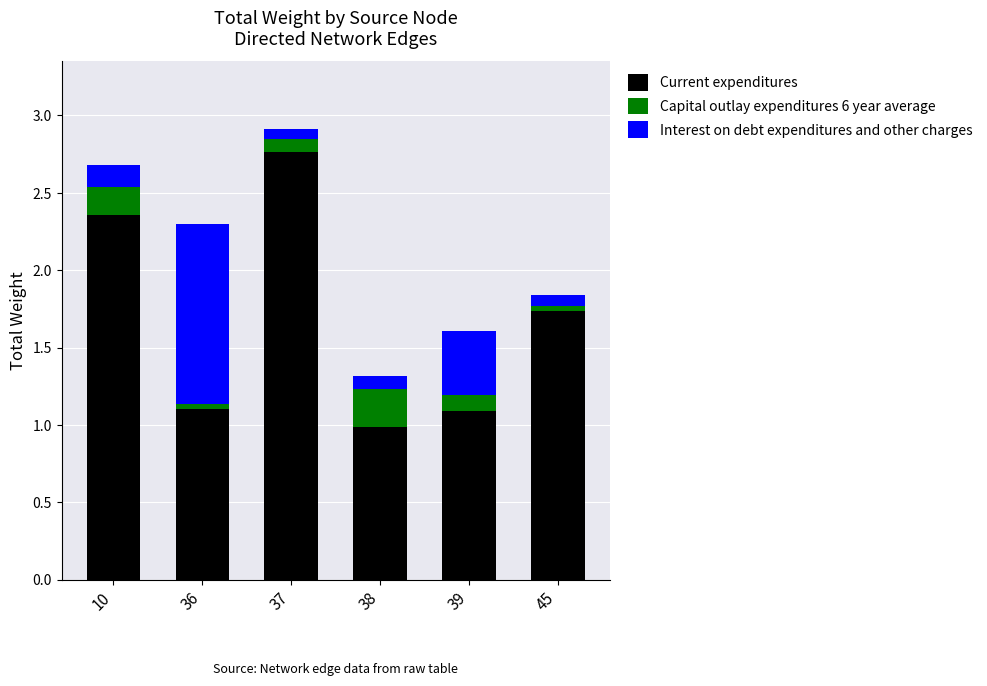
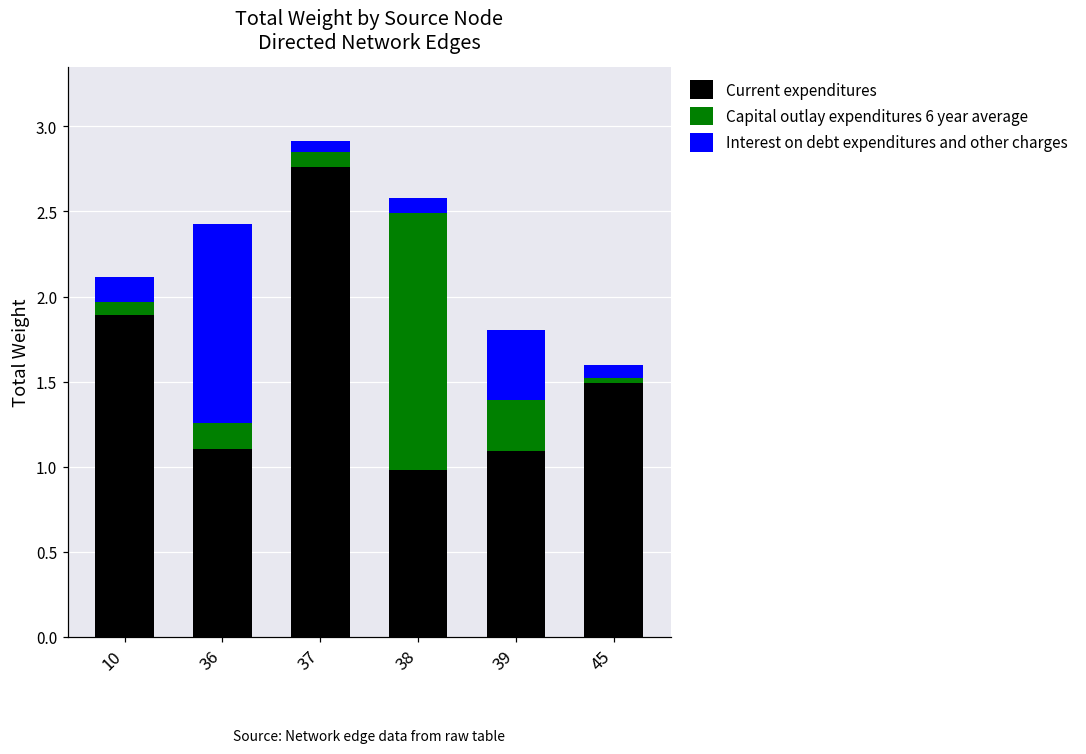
  {
    "Current expenditures": {
-     "10": 2.36,
+     "10": 1.89,
      "36": 1.10,
      "37": 2.76,
      "38": 0.98,
      "39": 1.09,
-     "45": 1.74
+     "45": 1.49
    },
    "Capital outlay expenditures 6 year average": {
-     "10": 0.18,
-     "36": 0.03,
+     "10": 0.08,
+     "36": 0.15,
      "37": 0.08,
-     "38": 0.25,
-     "39": 0.1,
+     "38": 1.51,
+     "39": 0.3,
      "45": 0.03
    },
    "Interest on debt expenditures and other charges": {
      "10": 0.14,
      "36": 1.17,
      "37": 0.07,
      "38": 0.08,
      "39": 0.41,
      "45": 0.07
    }
  }
